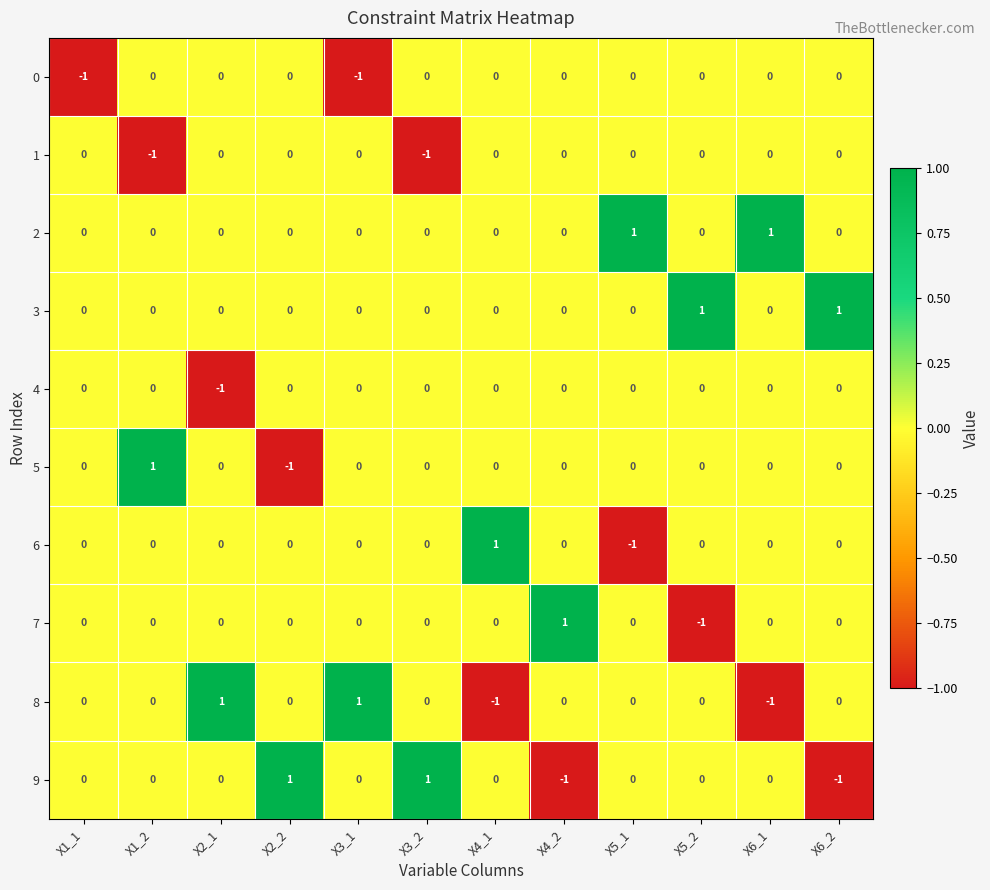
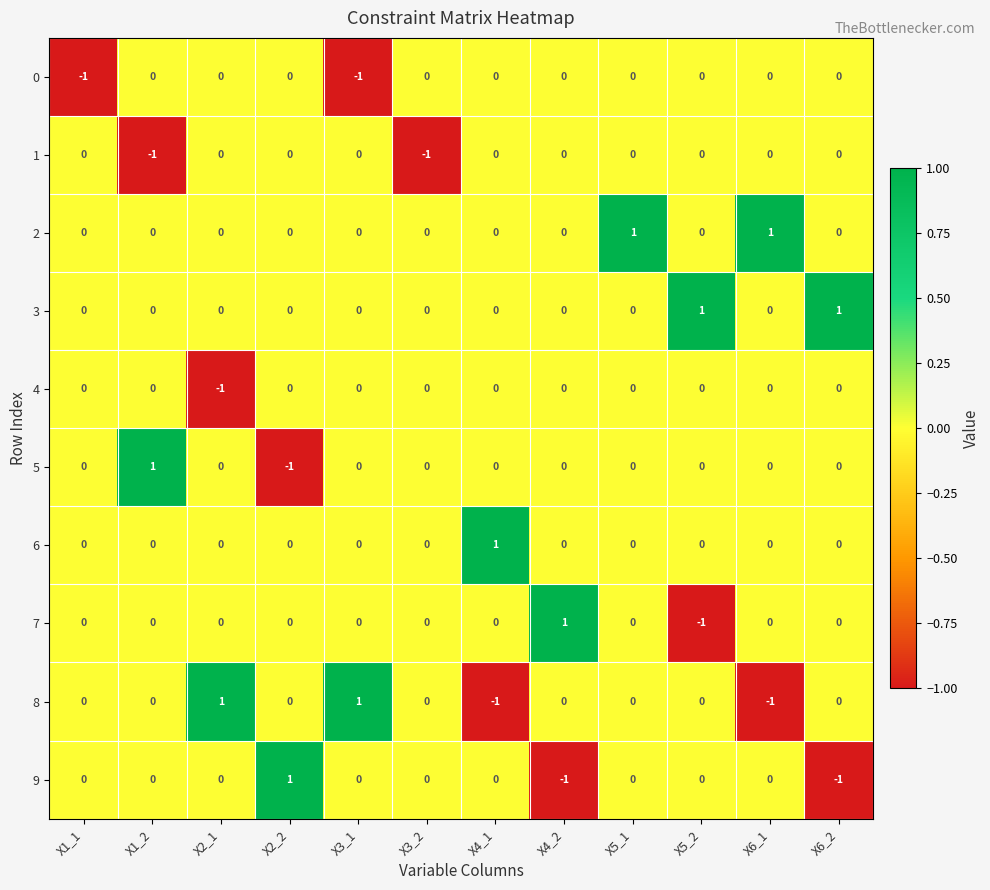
  {
    "0": {
      "X1_1": -1,
      "X1_2": 0,
      "X2_1": 0,
      "X2_2": 0,
      "X3_1": -1,
      "X3_2": 0,
      "X4_1": 0,
      "X4_2": 0,
      "X5_1": 0,
      "X5_2": 0,
      "X6_1": 0,
      "X6_2": 0
    },
    "1": {
      "X1_1": 0,
      "X1_2": -1,
      "X2_1": 0,
      "X2_2": 0,
      "X3_1": 0,
      "X3_2": -1,
      "X4_1": 0,
      "X4_2": 0,
      "X5_1": 0,
      "X5_2": 0,
      "X6_1": 0,
      "X6_2": 0
    },
    "2": {
      "X1_1": 0,
      "X1_2": 0,
      "X2_1": 0,
      "X2_2": 0,
      "X3_1": 0,
      "X3_2": 0,
      "X4_1": 0,
      "X4_2": 0,
      "X5_1": 1,
      "X5_2": 0,
      "X6_1": 1,
      "X6_2": 0
    },
    "3": {
      "X1_1": 0,
      "X1_2": 0,
      "X2_1": 0,
      "X2_2": 0,
      "X3_1": 0,
      "X3_2": 0,
      "X4_1": 0,
      "X4_2": 0,
      "X5_1": 0,
      "X5_2": 1,
      "X6_1": 0,
      "X6_2": 1
    },
    "4": {
      "X1_1": 0,
      "X1_2": 0,
      "X2_1": -1,
      "X2_2": 0,
      "X3_1": 0,
      "X3_2": 0,
      "X4_1": 0,
      "X4_2": 0,
      "X5_1": 0,
      "X5_2": 0,
      "X6_1": 0,
      "X6_2": 0
    },
    "5": {
      "X1_1": 0,
      "X1_2": 1,
      "X2_1": 0,
      "X2_2": -1,
      "X3_1": 0,
      "X3_2": 0,
      "X4_1": 0,
      "X4_2": 0,
      "X5_1": 0,
      "X5_2": 0,
      "X6_1": 0,
      "X6_2": 0
    },
    "6": {
      "X1_1": 0,
      "X1_2": 0,
      "X2_1": 0,
      "X2_2": 0,
      "X3_1": 0,
      "X3_2": 0,
      "X4_1": 1,
      "X4_2": 0,
-     "X5_1": -1,
+     "X5_1": 0,
      "X5_2": 0,
      "X6_1": 0,
      "X6_2": 0
    },
    "7": {
      "X1_1": 0,
      "X1_2": 0,
      "X2_1": 0,
      "X2_2": 0,
      "X3_1": 0,
      "X3_2": 0,
      "X4_1": 0,
      "X4_2": 1,
      "X5_1": 0,
      "X5_2": -1,
      "X6_1": 0,
      "X6_2": 0
    },
    "8": {
      "X1_1": 0,
      "X1_2": 0,
      "X2_1": 1,
      "X2_2": 0,
      "X3_1": 1,
      "X3_2": 0,
      "X4_1": -1,
      "X4_2": 0,
      "X5_1": 0,
      "X5_2": 0,
      "X6_1": -1,
      "X6_2": 0
    },
    "9": {
      "X1_1": 0,
      "X1_2": 0,
      "X2_1": 0,
      "X2_2": 1,
      "X3_1": 0,
-     "X3_2": 1,
+     "X3_2": 0,
      "X4_1": 0,
      "X4_2": -1,
      "X5_1": 0,
      "X5_2": 0,
      "X6_1": 0,
      "X6_2": -1
    }
  }
